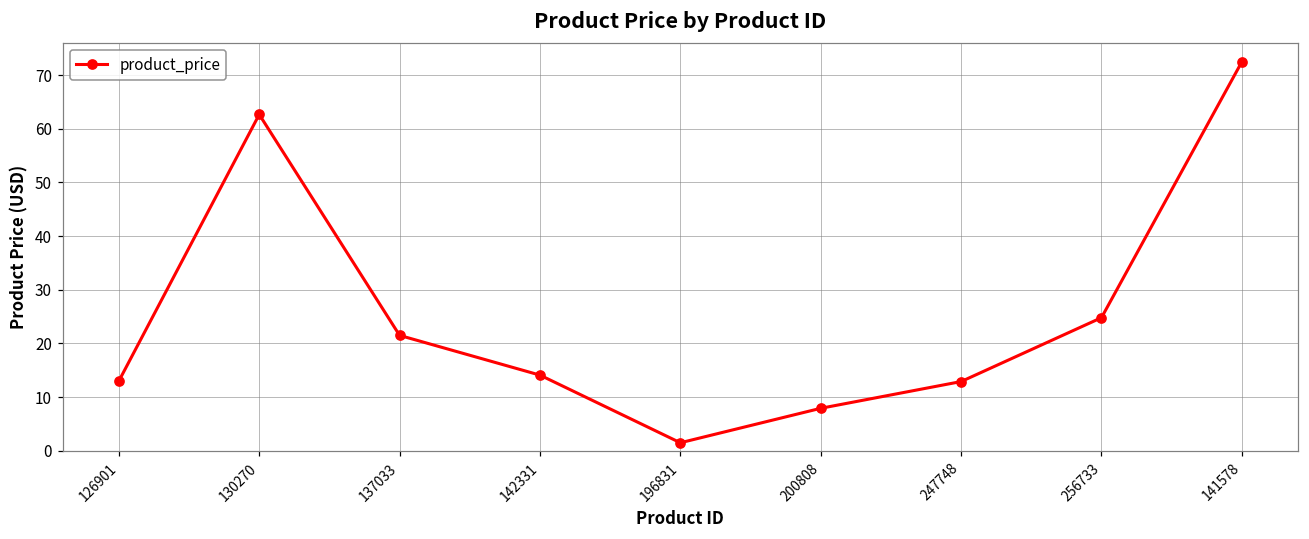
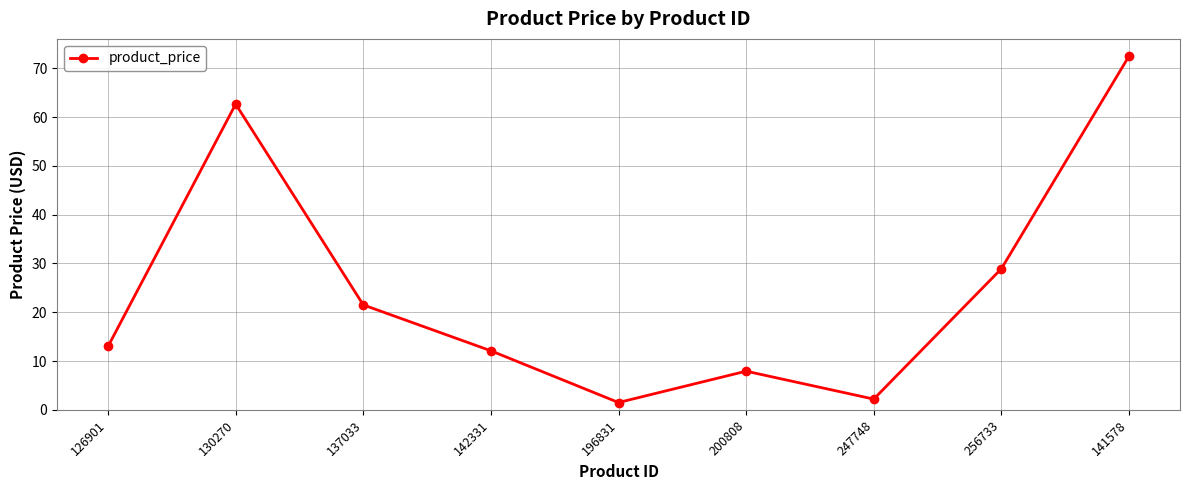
  {
    "126901": 13,
    "130270": 63,
    "137033": 22,
-   "142331": 14,
+   "142331": 12,
    "196831": 2,
    "200808": 8,
-   "247748": 13,
-   "256733": 25,
+   "247748": 2,
+   "256733": 29,
    "141578": 72
  }
